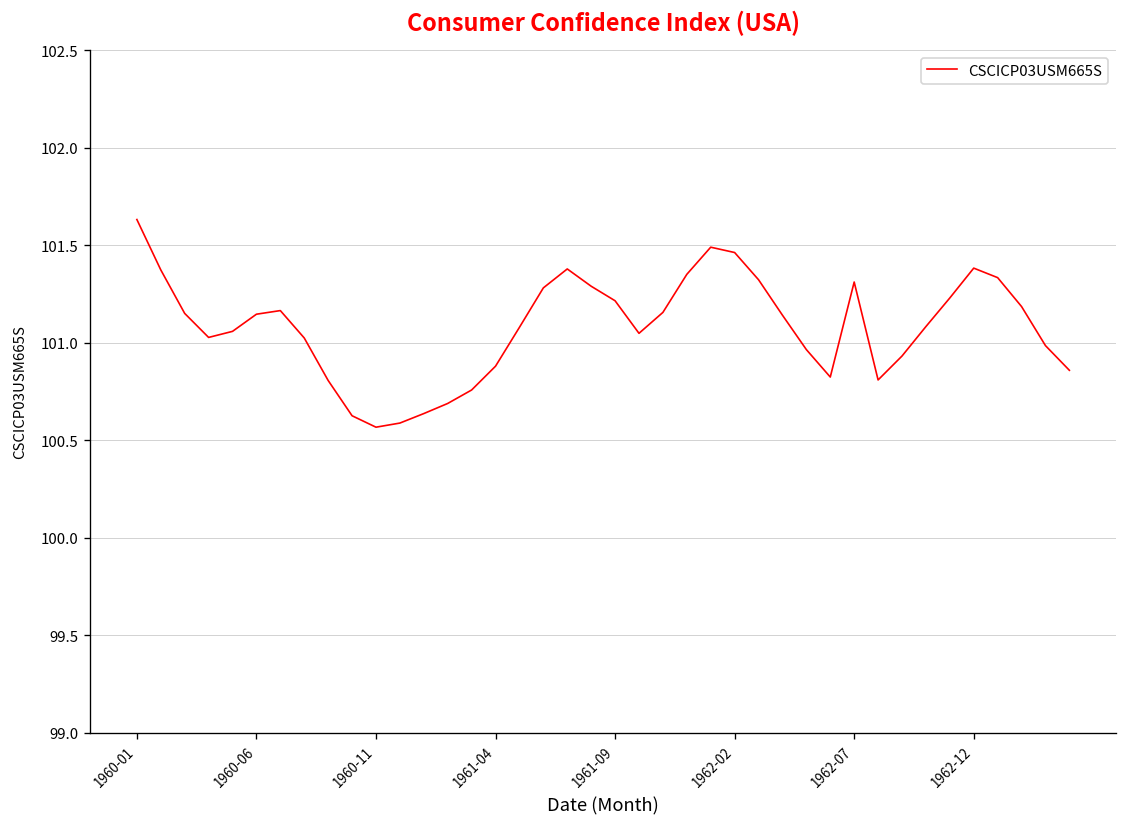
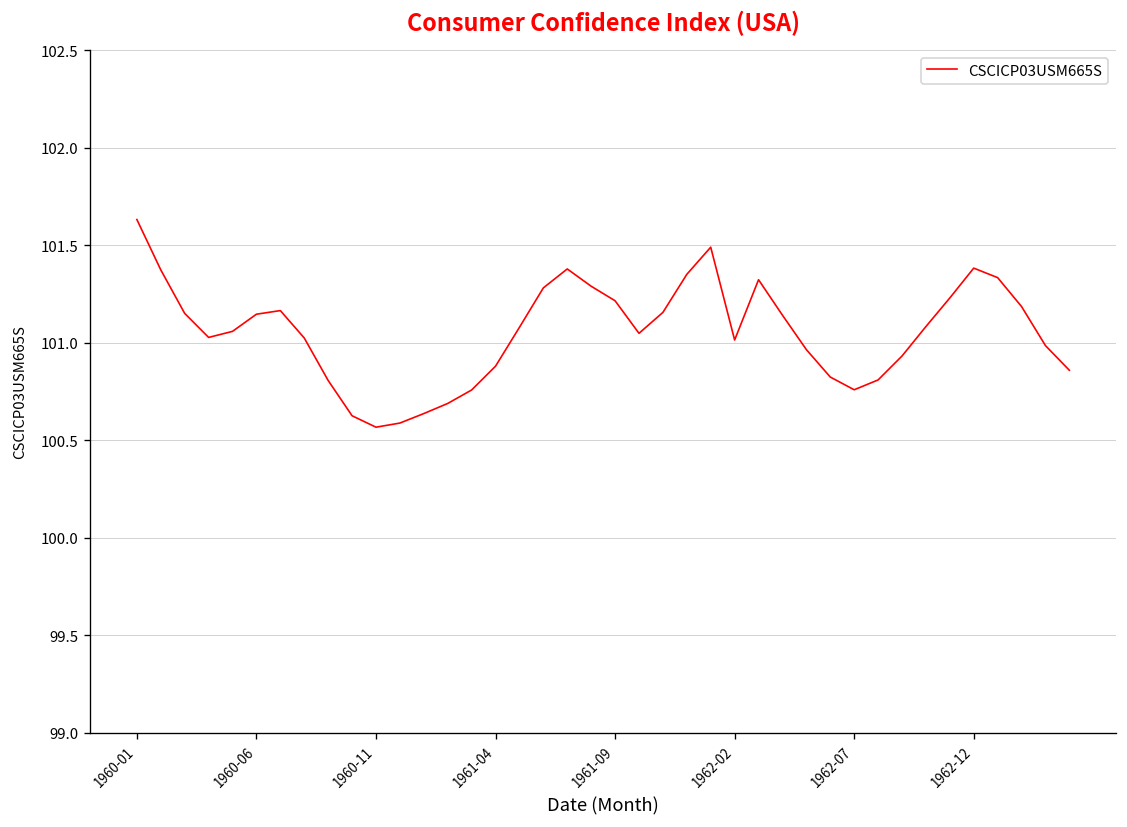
  {
    "1960-01": 101.63,
    "1960-06": 101.15,
    "1960-11": 100.57,
    "1961-04": 100.88,
    "1961-09": 101.21,
-   "1962-02": 101.46,
-   "1962-07": 101.31,
+   "1962-02": 101.01,
+   "1962-07": 100.76,
    "1962-12": 101.38
  }
